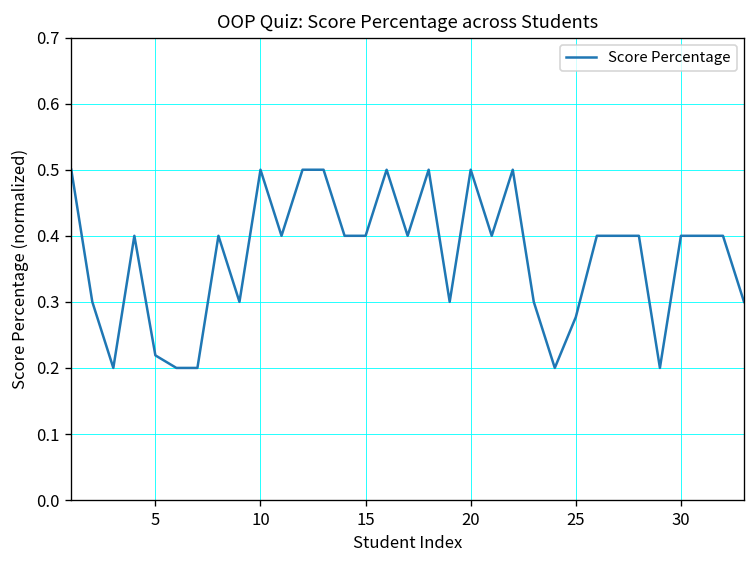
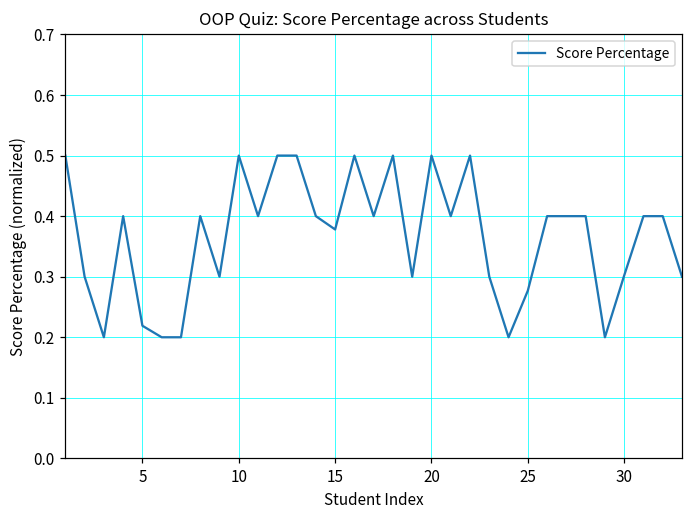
  {
    "5": 0.22,
    "10": 0.50,
-   "15": 0.40,
+   "15": 0.38,
    "20": 0.50,
    "25": 0.28,
-   "30": 0.40
+   "30": 0.30
  }
